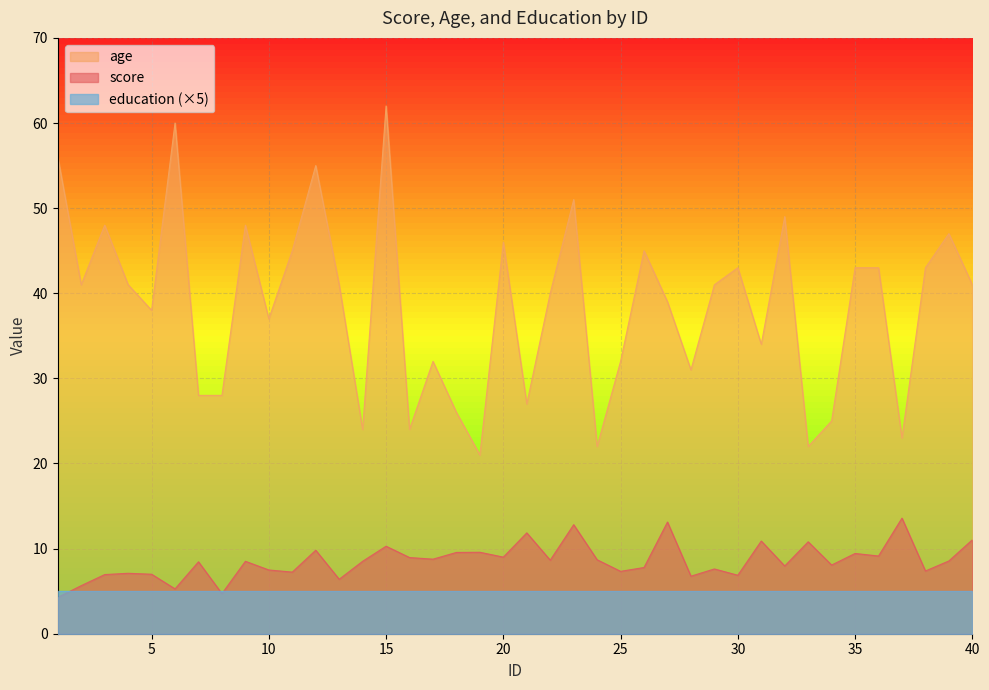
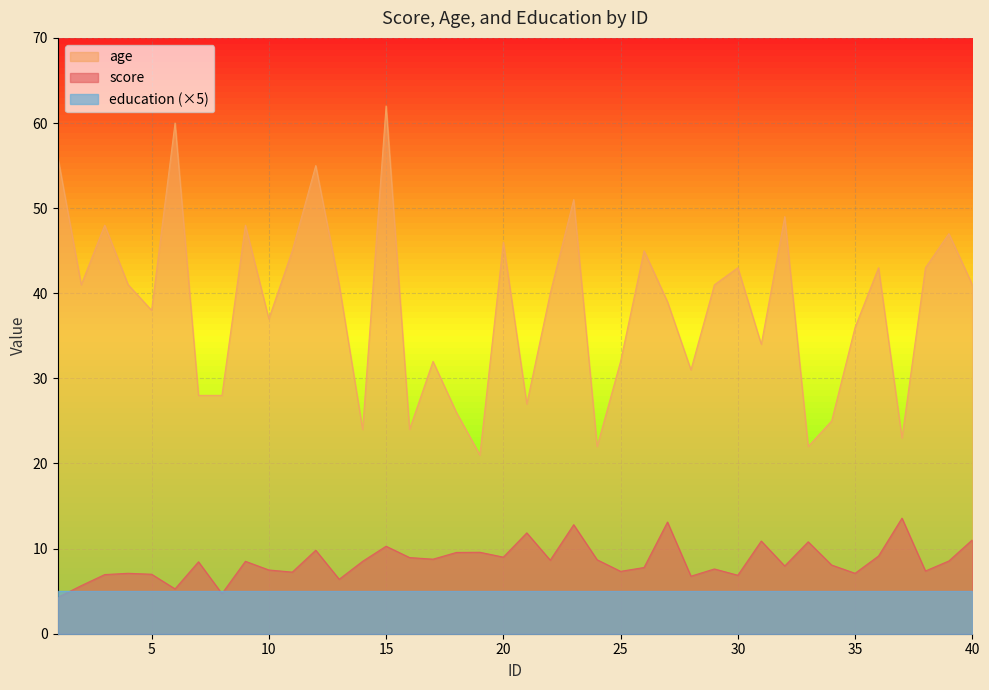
  {
    "age": {
      "5": 38,
      "10": 37,
      "15": 62,
      "20": 46,
      "25": 32,
      "30": 43,
-     "35": 43,
+     "35": 36,
      "40": 41
    },
    "score": {
      "5": 7,
      "10": 7,
      "15": 10,
      "20": 9,
      "25": 7,
      "30": 7,
-     "35": 9,
+     "35": 7,
      "40": 11
    },
    "education (×5)": {
      "5": 5,
      "10": 5,
      "15": 5,
      "20": 5,
      "25": 5,
      "30": 5,
      "35": 5,
      "40": 5
    }
  }
